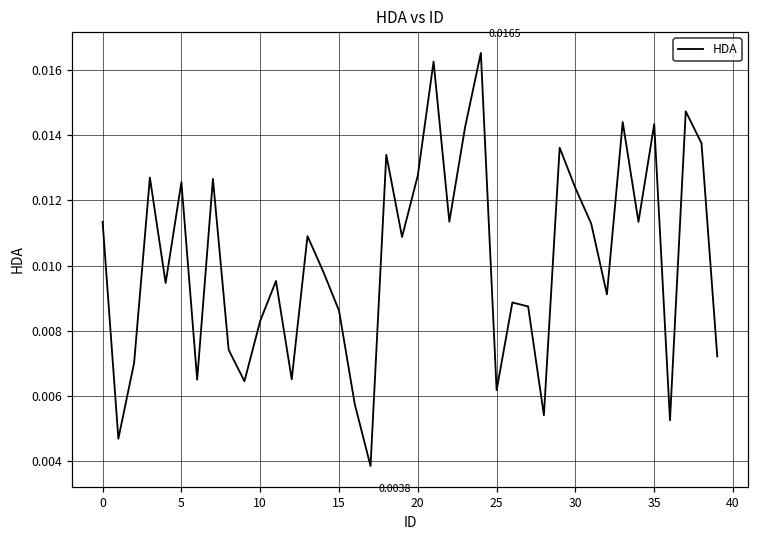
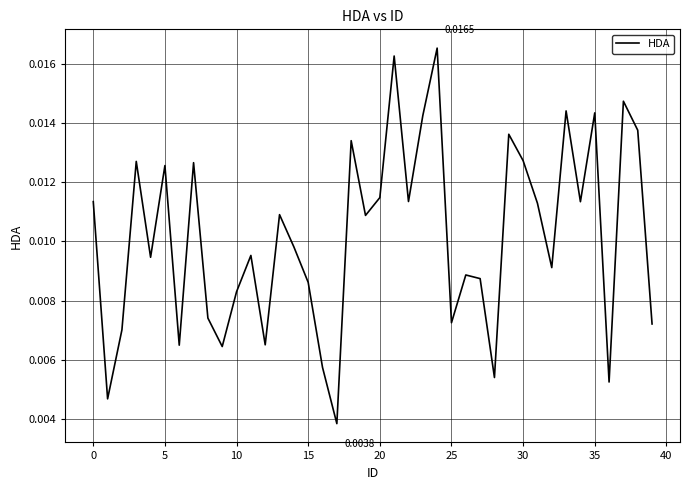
  {
    "0": 0.0113,
    "5": 0.0126,
    "10": 0.0083,
    "15": 0.0086,
-   "20": 0.0128,
-   "25": 0.0062,
-   "30": 0.0124,
+   "20": 0.0115,
+   "25": 0.0073,
+   "30": 0.0127,
    "35": 0.0143
  }
